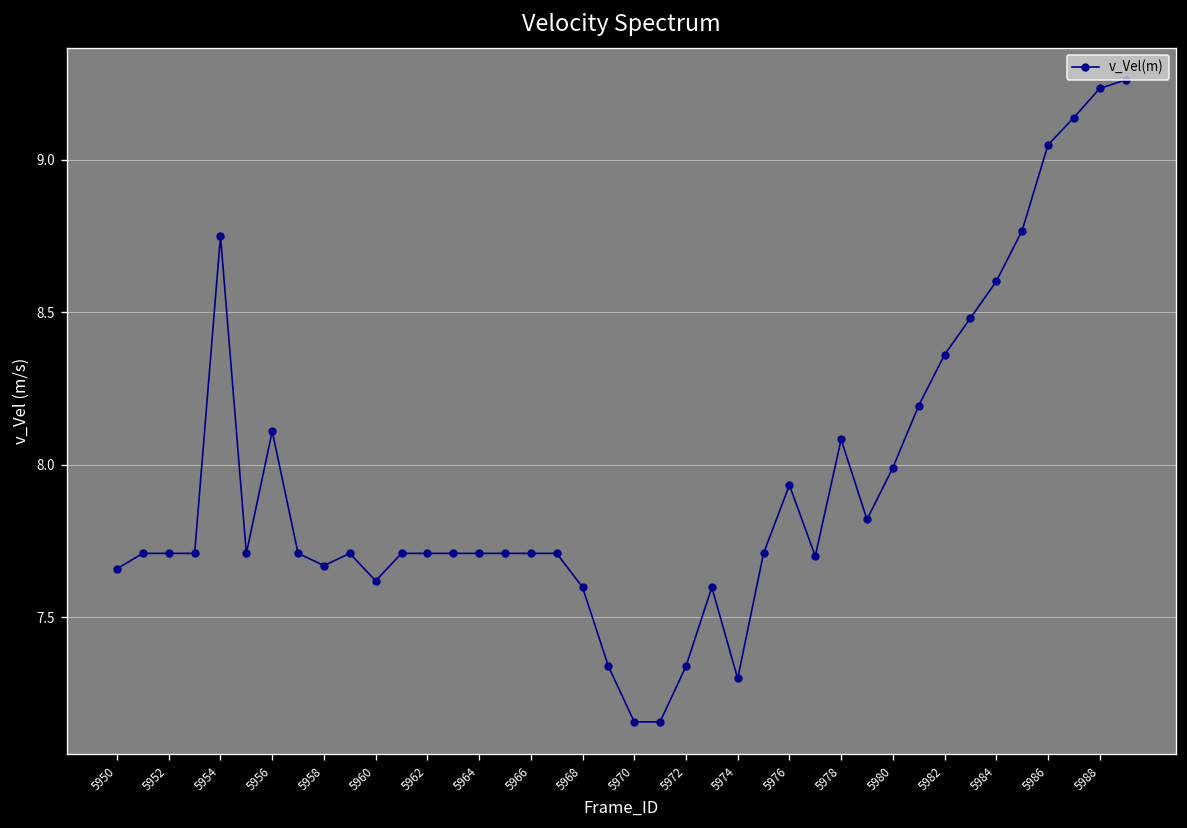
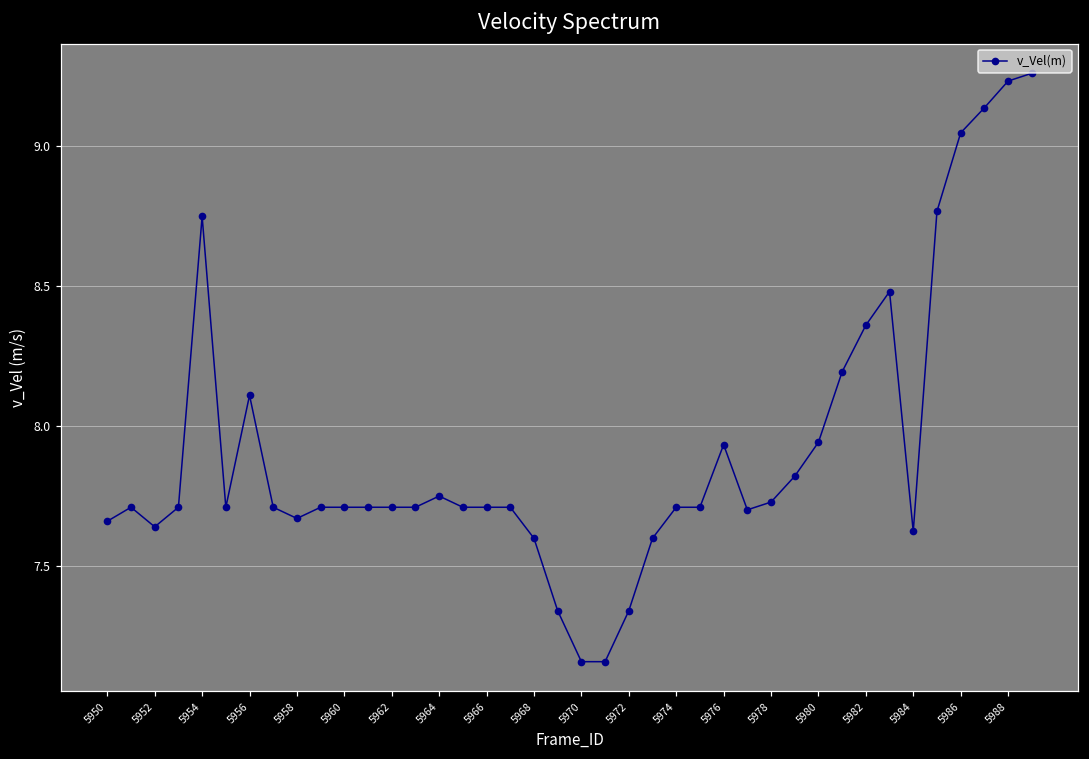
  {
    "5950": 7.66,
-   "5952": 7.71,
+   "5952": 7.64,
    "5954": 8.75,
    "5956": 8.11,
    "5958": 7.67,
-   "5960": 7.62,
+   "5960": 7.71,
    "5962": 7.71,
-   "5964": 7.71,
+   "5964": 7.75,
    "5966": 7.71,
    "5968": 7.60,
    "5970": 7.16,
    "5972": 7.34,
-   "5974": 7.30,
+   "5974": 7.71,
    "5976": 7.93,
-   "5978": 8.08,
-   "5980": 7.99,
+   "5978": 7.73,
+   "5980": 7.94,
    "5982": 8.36,
-   "5984": 8.60,
+   "5984": 7.62,
    "5986": 9.05,
    "5988": 9.23
  }
